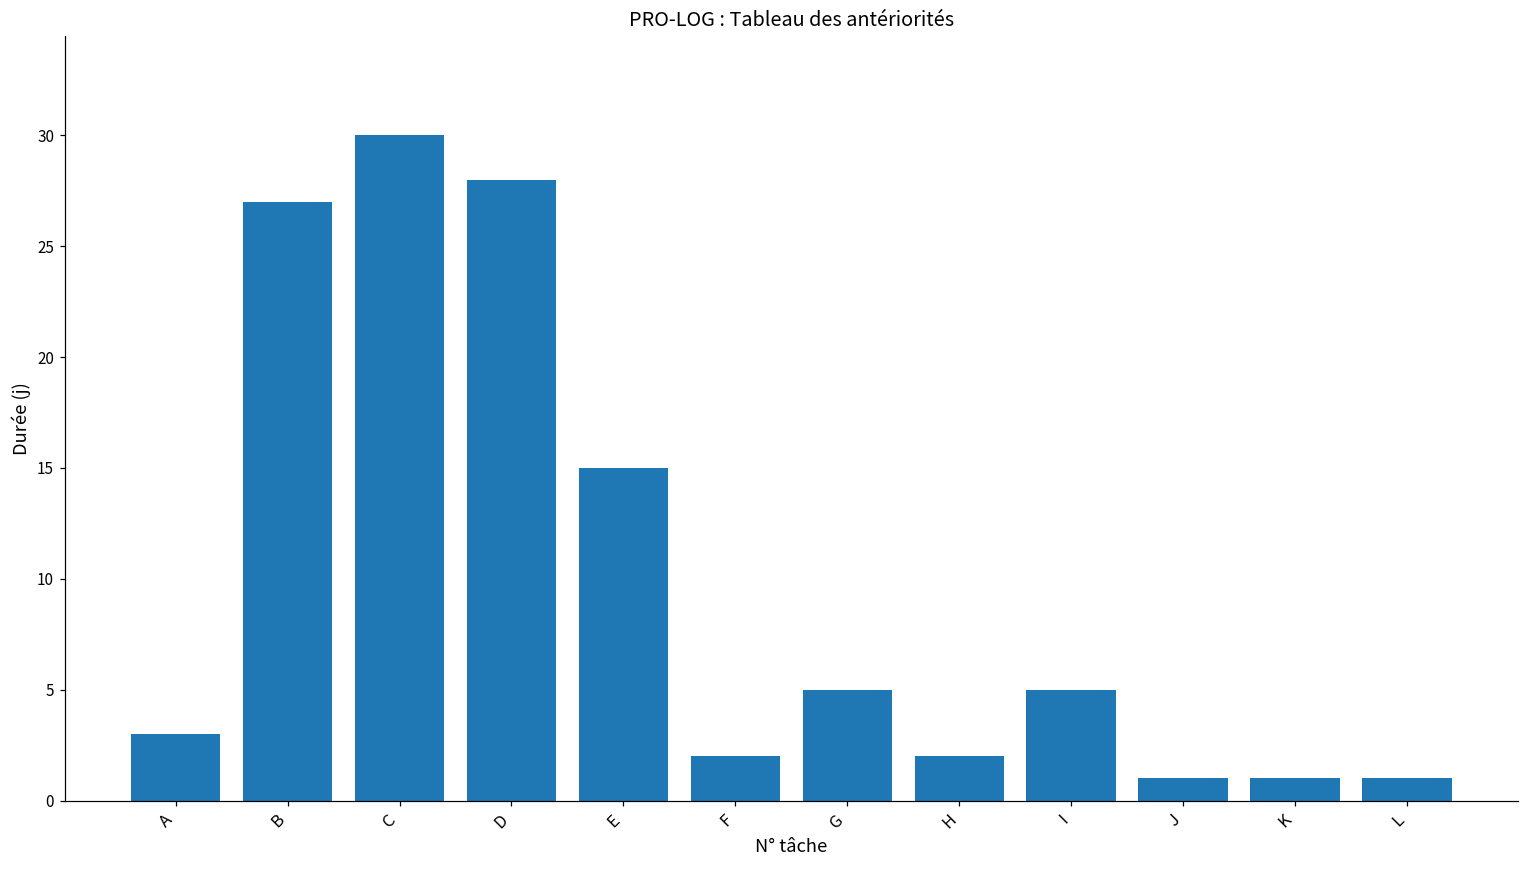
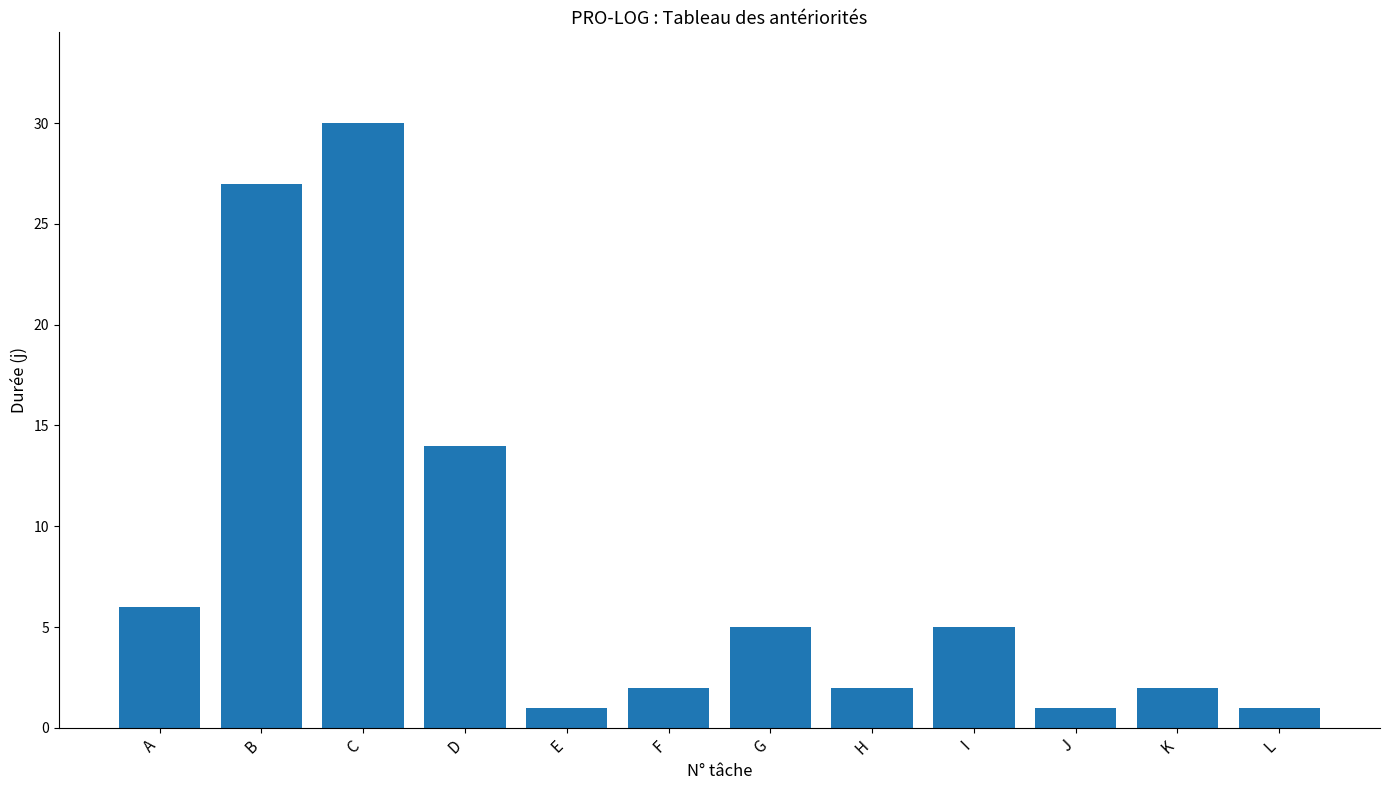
  {
-   "A": 3,
+   "A": 6,
    "B": 27,
    "C": 30,
-   "D": 28,
-   "E": 15,
+   "D": 14,
+   "E": 1,
    "F": 2,
    "G": 5,
    "H": 2,
    "I": 5,
    "J": 1,
-   "K": 1,
+   "K": 2,
    "L": 1
  }
